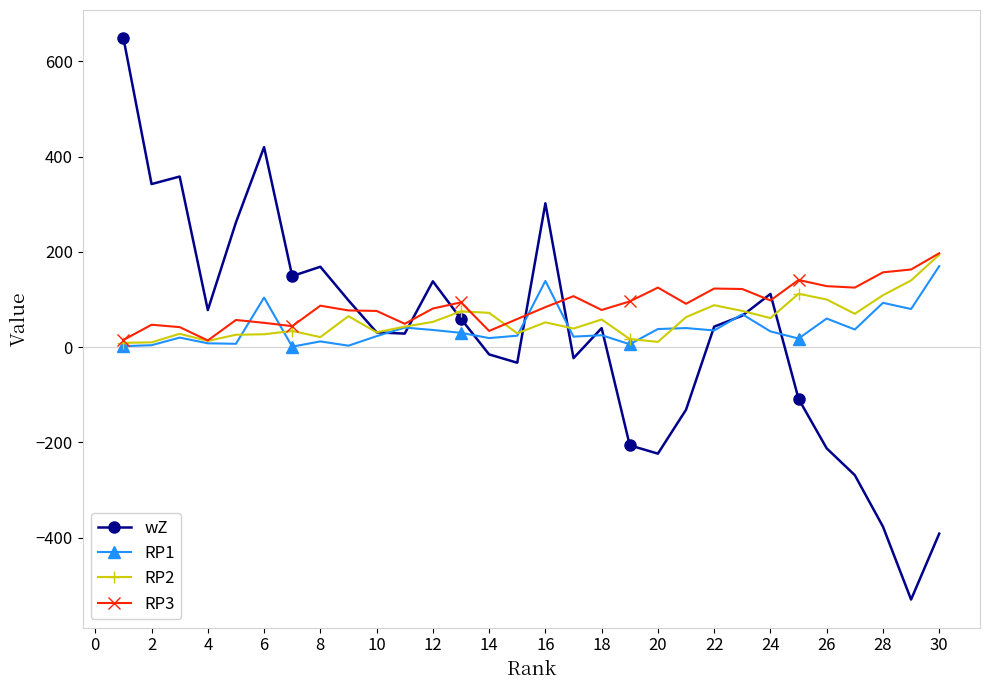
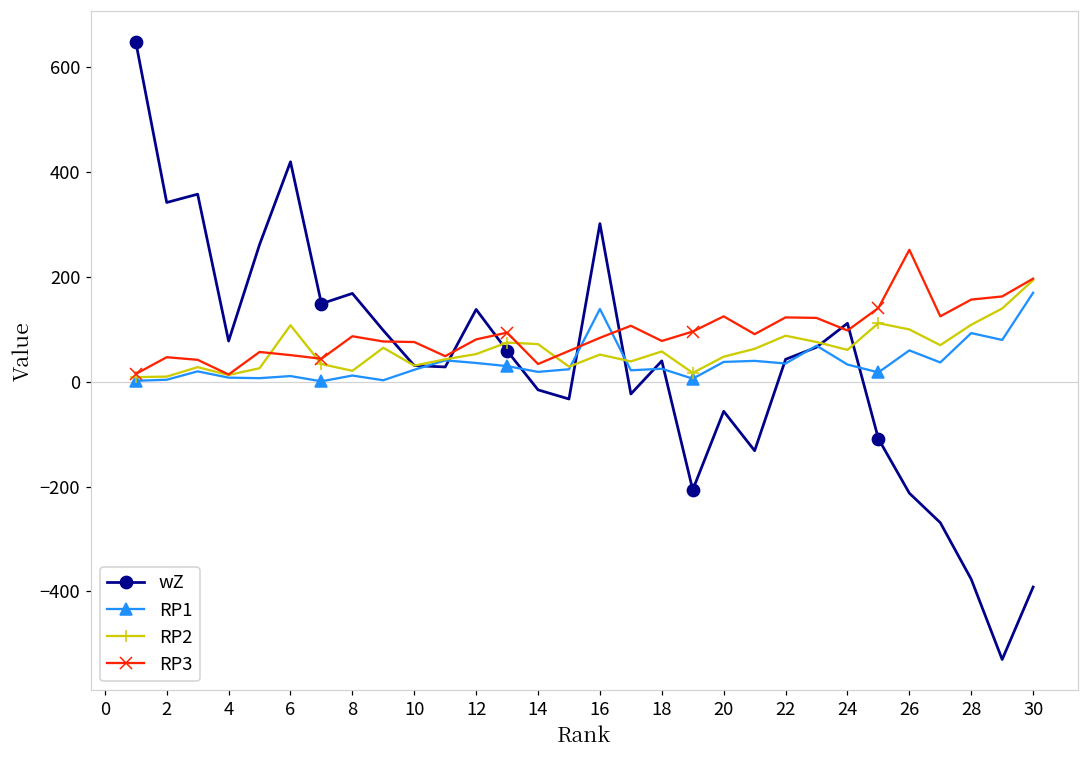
  {
    "wZ": {
      "2": 340,
      "4": 80,
      "6": 420,
      "8": 170,
      "12": 140,
      "14": -20,
      "16": 300,
      "18": 40,
-     "20": -220,
+     "20": -60,
      "22": 40,
      "24": 110,
      "26": -210,
      "28": -380,
      "30": -390
    },
    "RP1": {
      "2": 0,
-     "6": 100,
+     "6": 10,
      "8": 10,
      "10": 20,
      "12": 40,
      "14": 20,
      "16": 140,
      "18": 30,
      "20": 40,
      "22": 40,
      "24": 30,
      "26": 60,
      "28": 90,
      "30": 170
    },
    "RP2": {
      "2": 10,
-     "6": 30,
+     "6": 110,
      "8": 20,
      "12": 50,
      "14": 70,
      "16": 50,
      "18": 60,
-     "20": 10,
+     "20": 50,
      "22": 90,
      "24": 60,
      "26": 100,
      "28": 110
    },
    "RP3": {
      "2": 50,
      "6": 50,
      "8": 90,
      "10": 80,
      "12": 80,
      "14": 30,
      "16": 80,
      "18": 80,
      "20": 130,
      "22": 120,
      "24": 100,
-     "26": 130,
+     "26": 250,
      "28": 160
    }
  }
